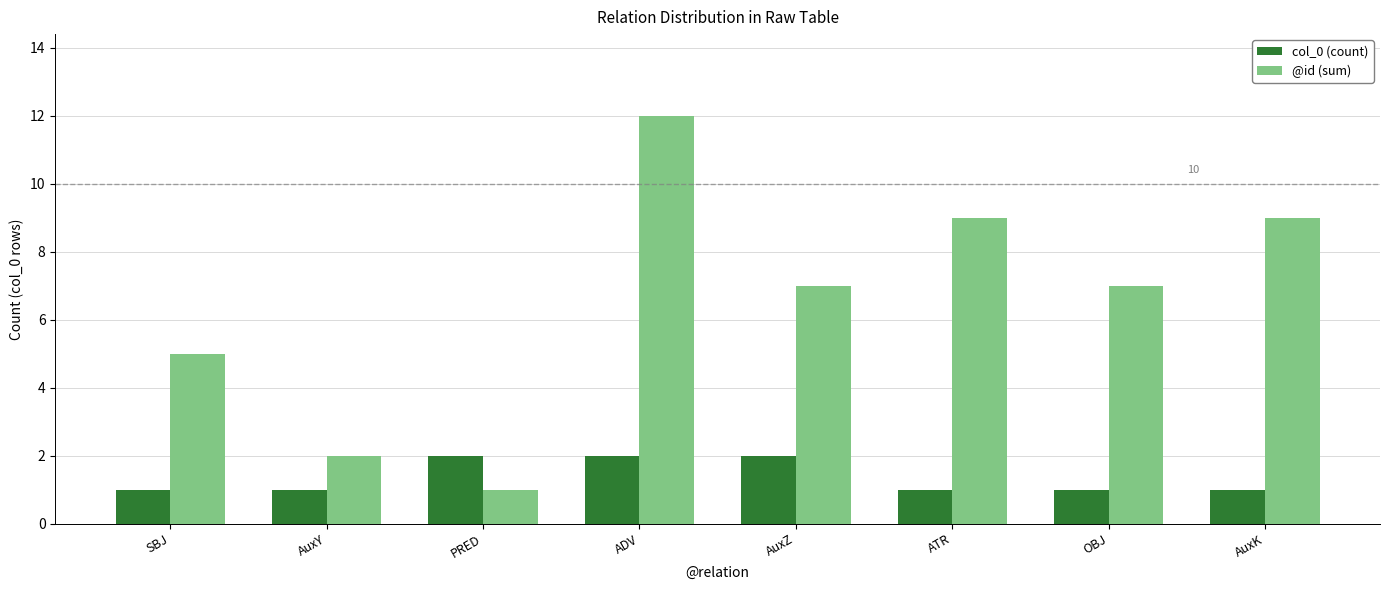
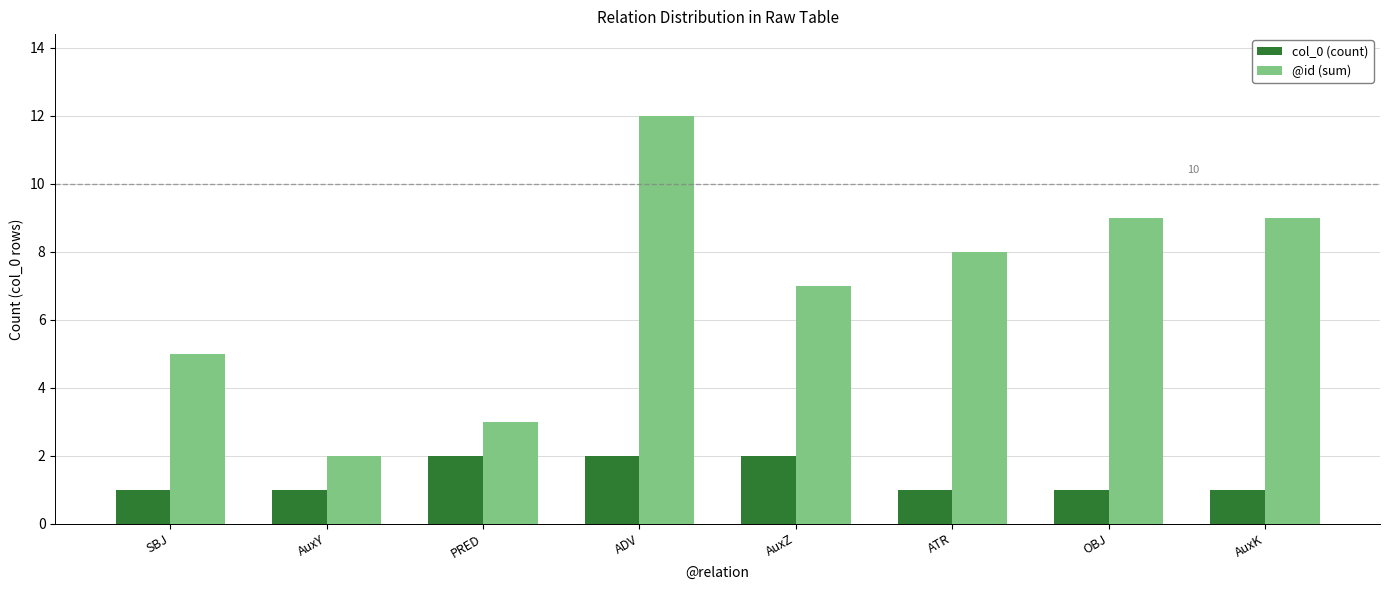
  {
    "col_0 (count)": {
      "SBJ": 1,
      "AuxY": 1,
      "PRED": 2,
      "ADV": 2,
      "AuxZ": 2,
      "ATR": 1,
      "OBJ": 1,
      "AuxK": 1
    },
    "@id (sum)": {
      "SBJ": 5,
      "AuxY": 2,
-     "PRED": 1,
+     "PRED": 3,
      "ADV": 12,
      "AuxZ": 7,
-     "ATR": 9,
-     "OBJ": 7,
+     "ATR": 8,
+     "OBJ": 9,
      "AuxK": 9
    }
  }
